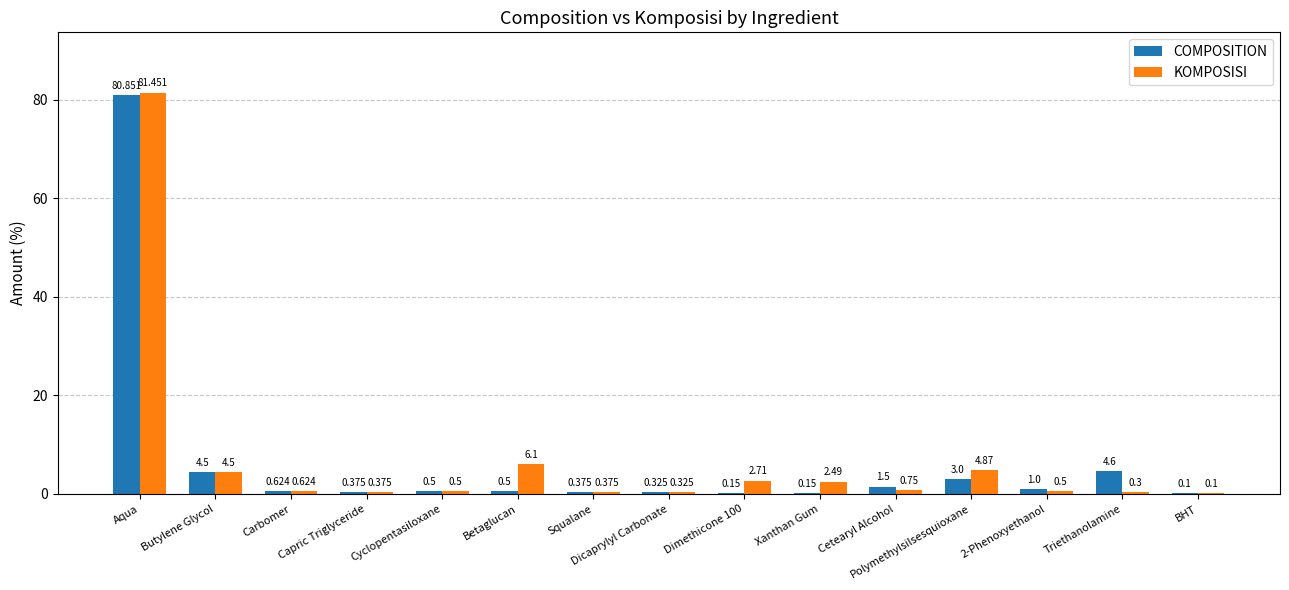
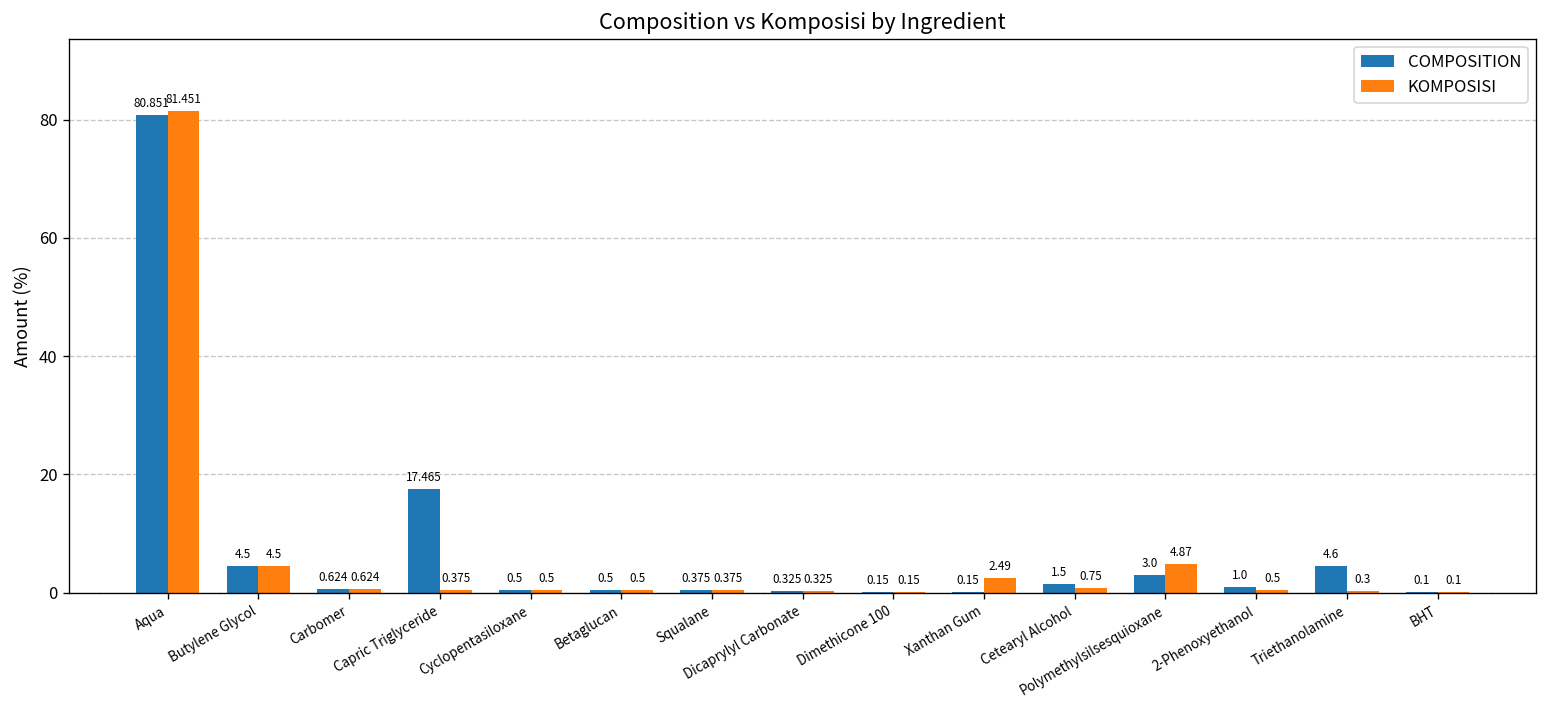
  {
    "COMPOSITION": {
      "Aqua": 80.851,
      "Butylene Glycol": 4.5,
      "Carbomer": 0.624,
-     "Capric Triglyceride": 0.375,
+     "Capric Triglyceride": 17.465,
      "Cyclopentasiloxane": 0.5,
      "Betaglucan": 0.5,
      "Squalane": 0.375,
      "Dicaprylyl Carbonate": 0.325,
      "Dimethicone 100": 0.15,
      "Xanthan Gum": 0.15,
      "Cetearyl Alcohol": 1.5,
      "Polymethylsilsesquioxane": 3.0,
      "2-Phenoxyethanol": 1.0,
      "Triethanolamine": 4.6,
      "BHT": 0.1
    },
    "KOMPOSISI": {
      "Aqua": 81.451,
      "Butylene Glycol": 4.5,
      "Carbomer": 0.624,
      "Capric Triglyceride": 0.375,
      "Cyclopentasiloxane": 0.5,
-     "Betaglucan": 6.1,
+     "Betaglucan": 0.5,
      "Squalane": 0.375,
      "Dicaprylyl Carbonate": 0.325,
-     "Dimethicone 100": 2.71,
+     "Dimethicone 100": 0.15,
      "Xanthan Gum": 2.49,
      "Cetearyl Alcohol": 0.75,
      "Polymethylsilsesquioxane": 4.87,
      "2-Phenoxyethanol": 0.5,
      "Triethanolamine": 0.3,
      "BHT": 0.1
    }
  }
